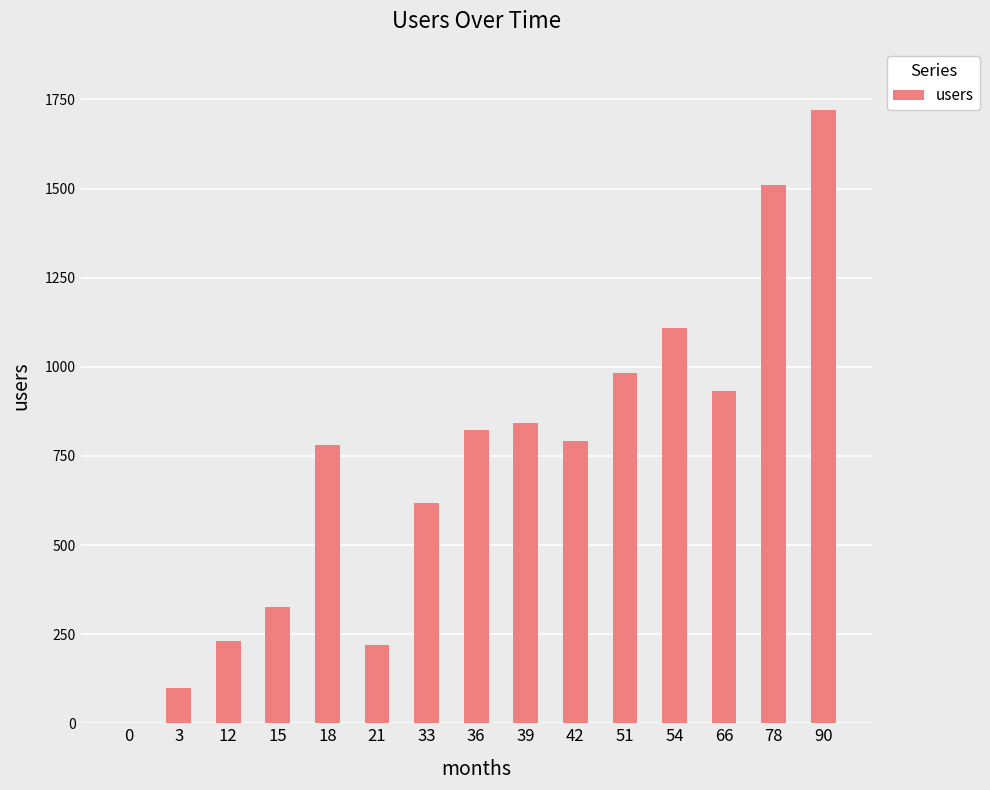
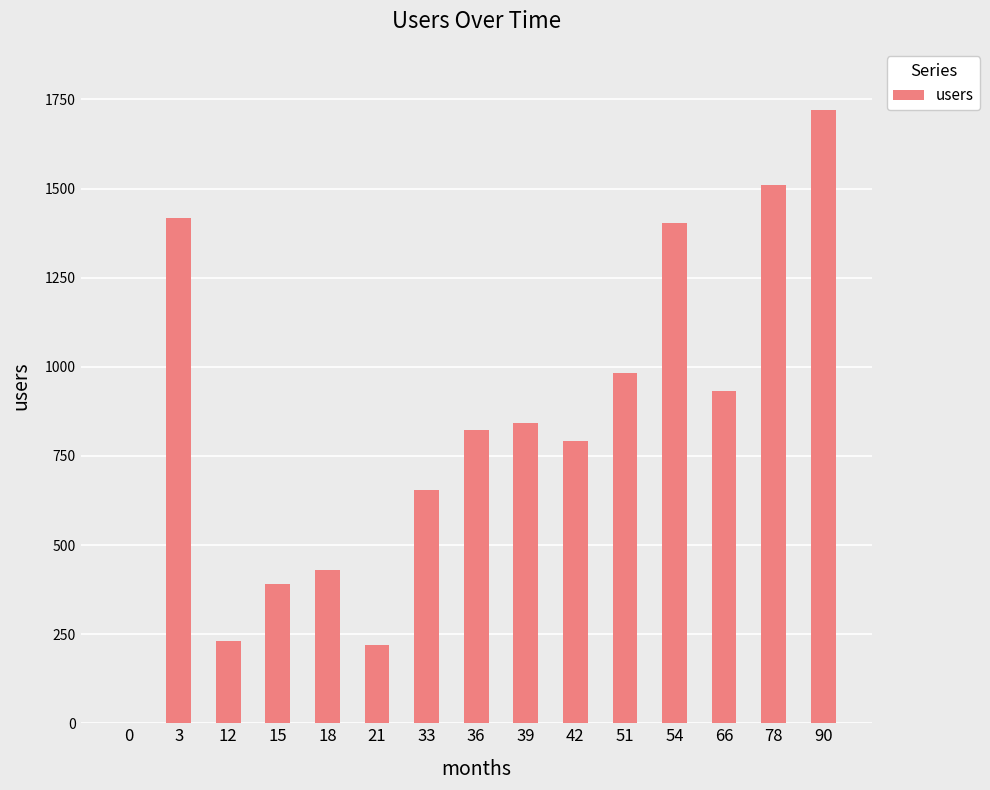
  {
    "0": 0,
-   "3": 100,
+   "3": 1420,
    "12": 230,
-   "15": 330,
-   "18": 780,
+   "15": 390,
+   "18": 430,
    "21": 220,
-   "33": 620,
+   "33": 650,
    "36": 820,
    "39": 840,
    "42": 790,
    "51": 980,
-   "54": 1110,
+   "54": 1400,
    "66": 930,
    "78": 1510,
    "90": 1720
  }
